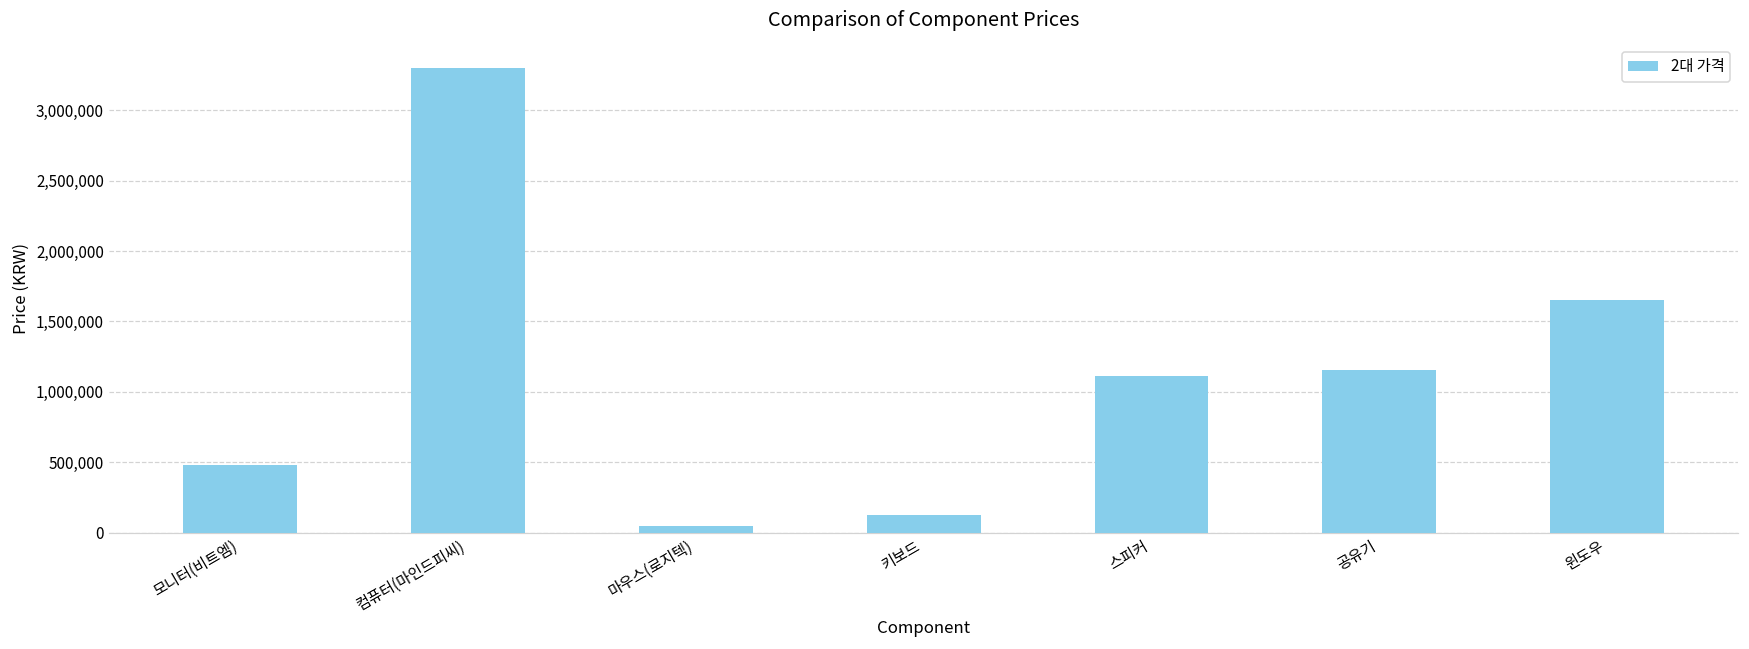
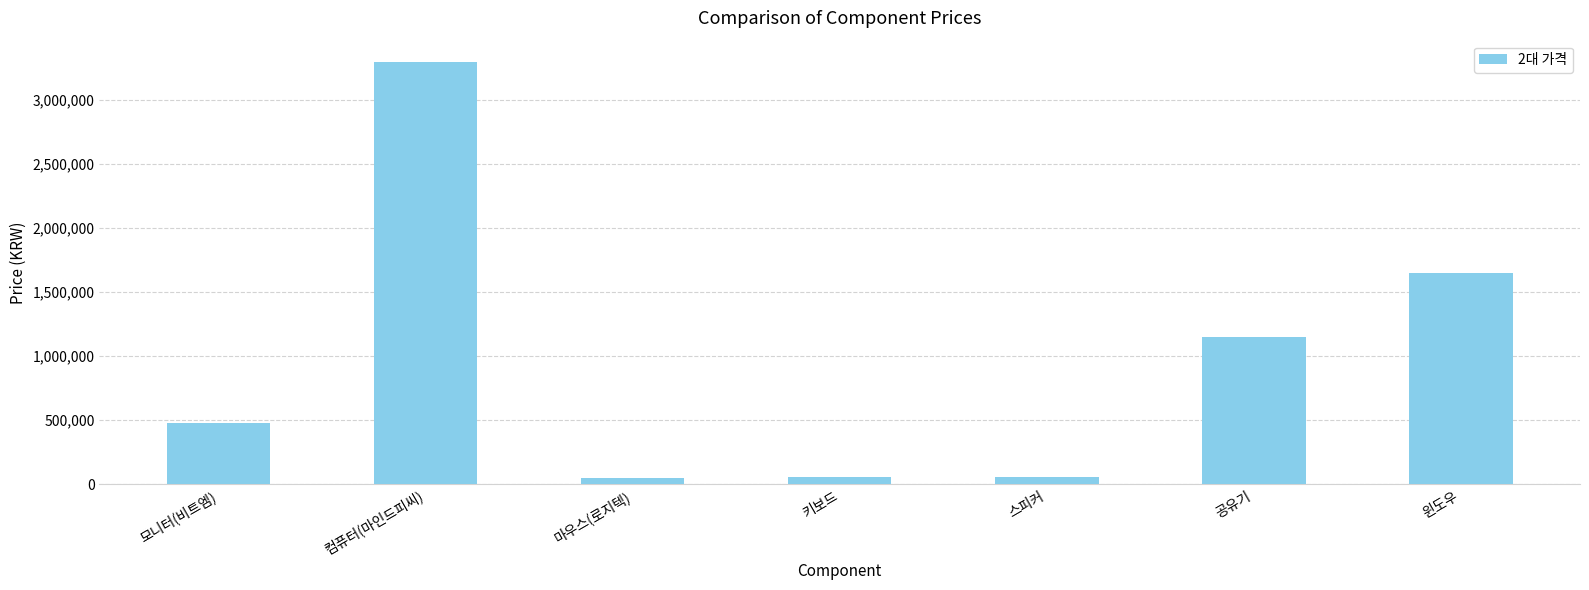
  {
    "모니터(비트엠)": "480,000",
    "컴퓨터(마인드피씨)": "3,300,000",
    "마우스(로지텍)": "50,000",
-   "키보드": "130,000",
-   "스피커": "1,110,000",
+   "키보드": "50,000",
+   "스피커": "50,000",
    "공유기": "1,150,000",
    "윈도우": "1,650,000"
  }
